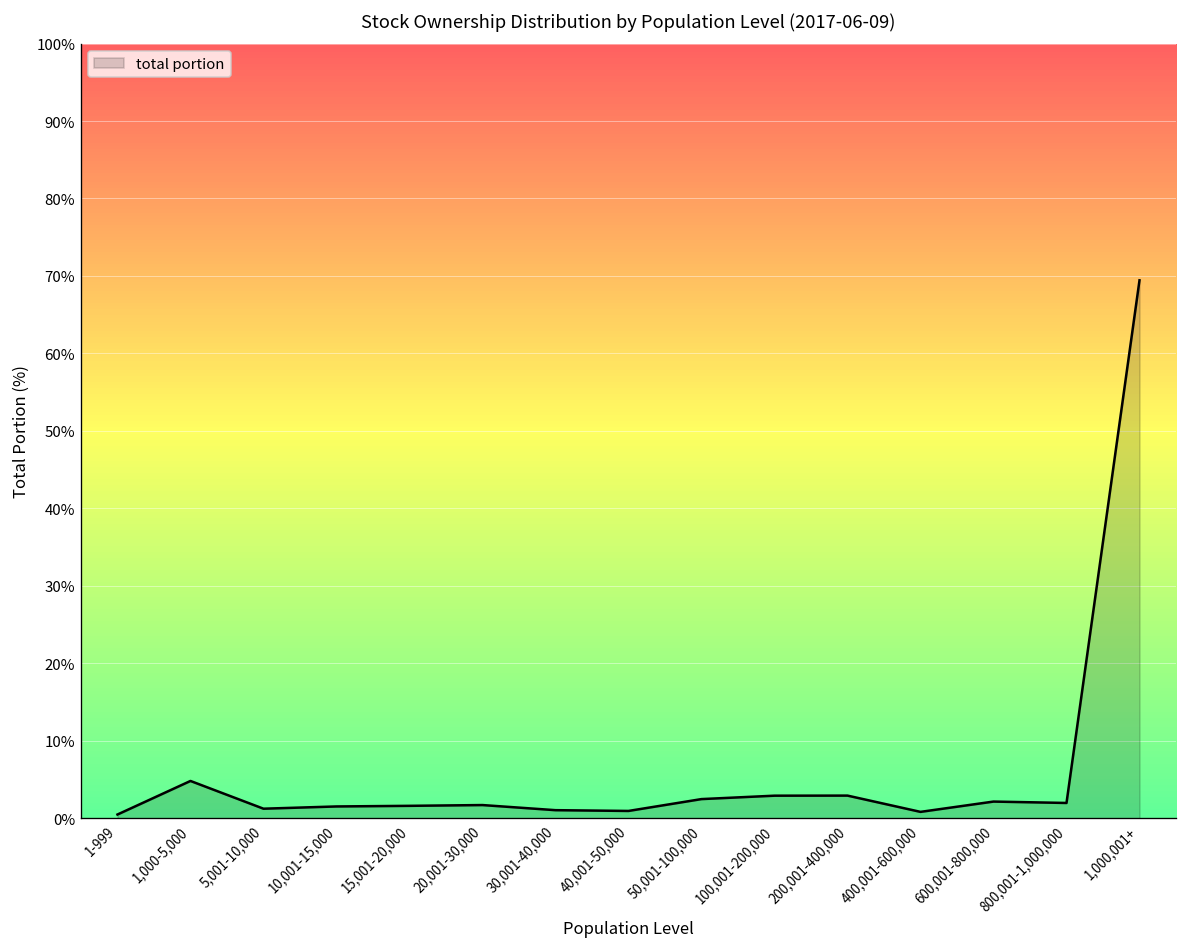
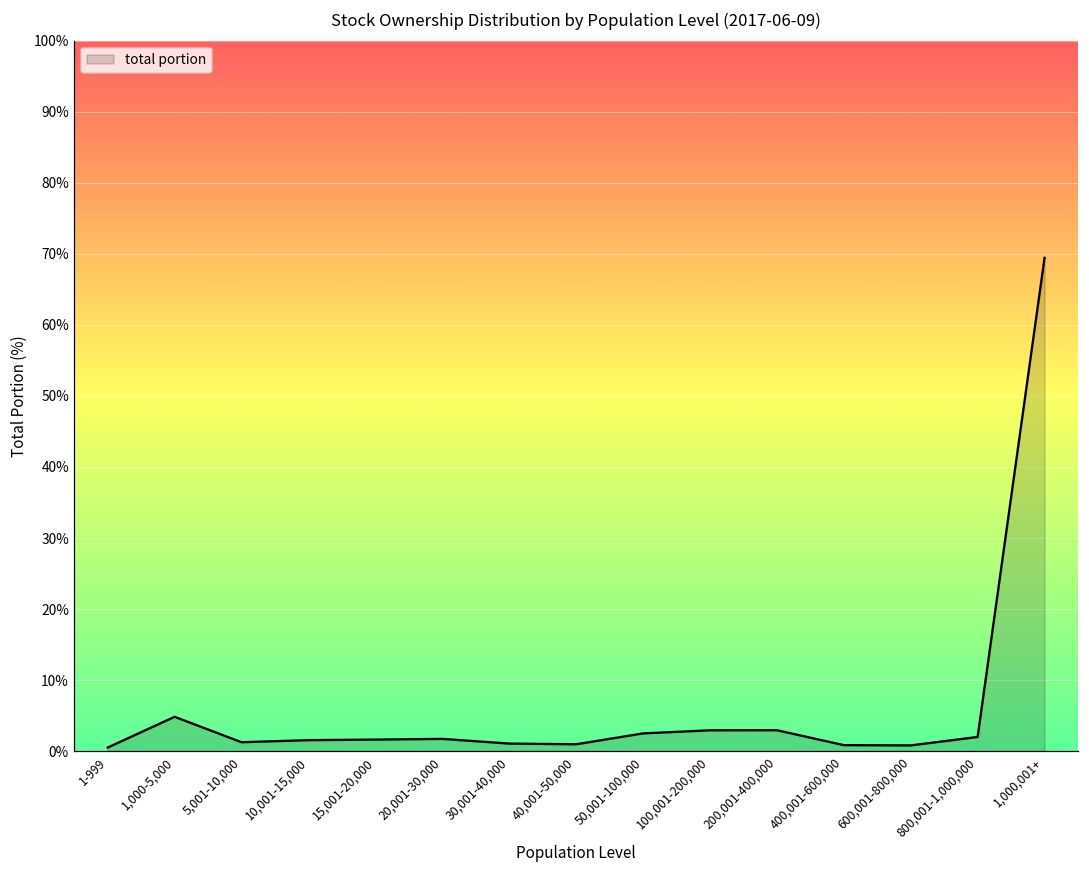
  {
    "1-999": "1%",
    "1,000-5,000": "5%",
    "5,001-10,000": "1%",
    "10,001-15,000": "2%",
    "15,001-20,000": "2%",
    "20,001-30,000": "2%",
    "30,001-40,000": "1%",
    "40,001-50,000": "1%",
    "50,001-100,000": "2%",
    "100,001-200,000": "3%",
    "200,001-400,000": "3%",
    "400,001-600,000": "1%",
-   "600,001-800,000": "2%",
+   "600,001-800,000": "1%",
    "800,001-1,000,000": "2%",
    "1,000,001+": "69%"
  }
